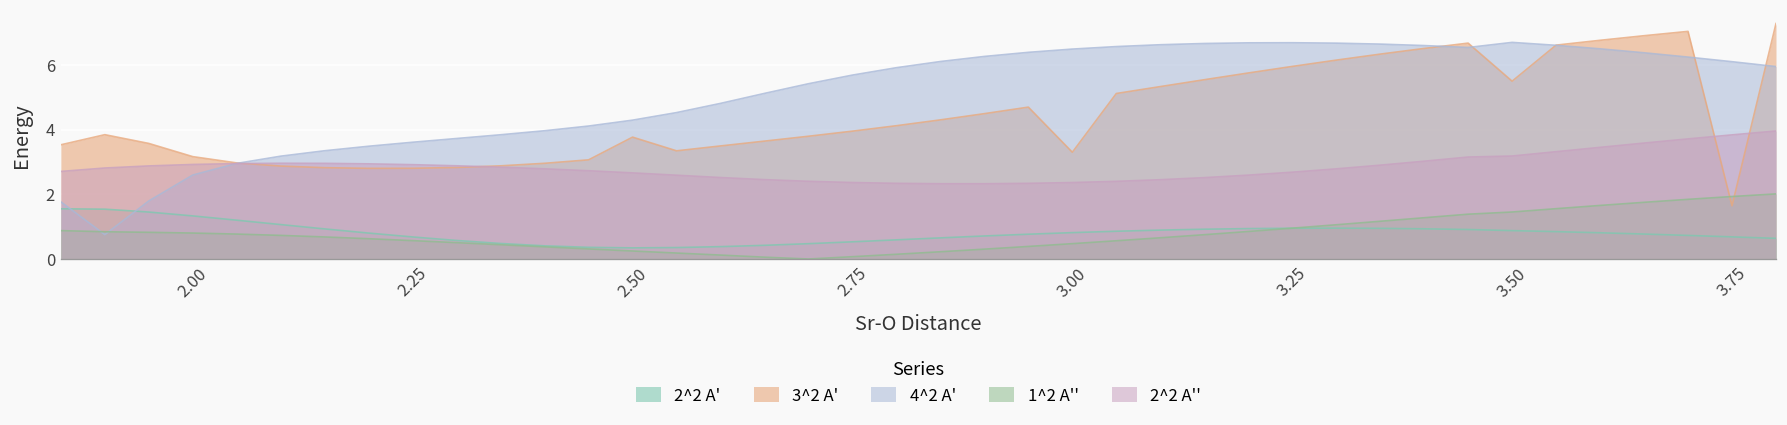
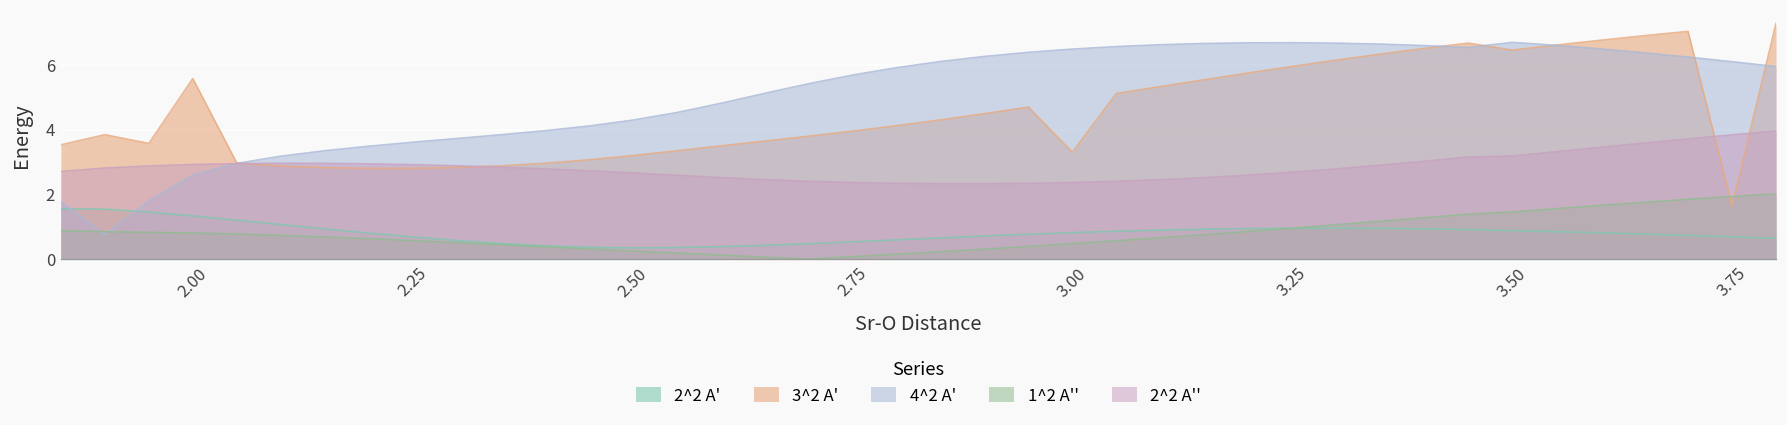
  {
    "3^2 A'": {
-     "2.00": 3.2,
+     "2.00": 5.6,
      "2.25": 2.8,
-     "2.50": 3.8,
+     "2.50": 3.2,
      "2.75": 4.0,
      "3.00": 3.3,
      "3.25": 6.0,
-     "3.50": 5.5,
+     "3.50": 6.5,
      "3.75": 1.6
    }
  }
